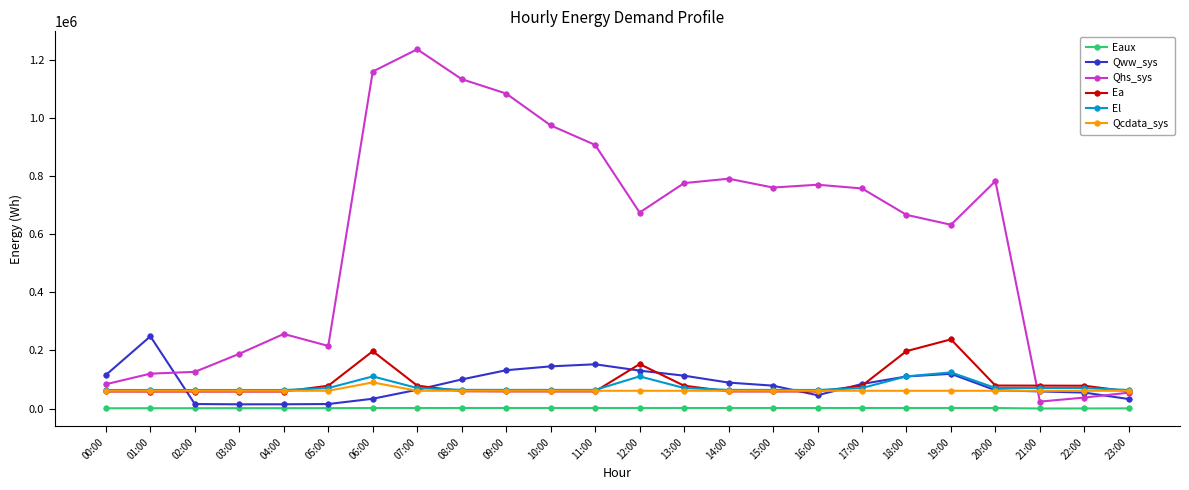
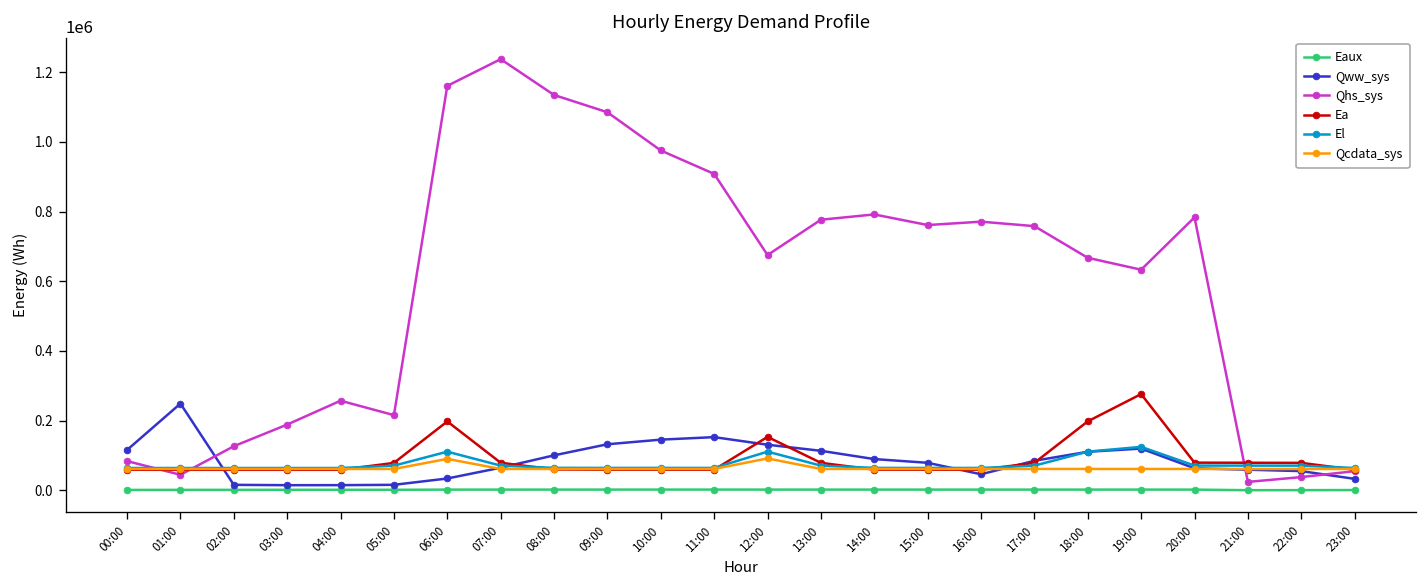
  {
    "Eaux": {
      "00:00": 0,
      "01:00": 0,
      "02:00": 0,
      "03:00": 0,
      "04:00": 0,
      "05:00": 0,
      "06:00": 0,
      "07:00": 0,
      "08:00": 0,
      "09:00": 0,
      "10:00": 0,
      "11:00": 0,
      "12:00": 0,
      "13:00": 0,
      "14:00": 0,
      "15:00": 0,
      "16:00": 0,
      "17:00": 0,
      "18:00": 0,
      "19:00": 0,
      "20:00": 0,
      "21:00": 0,
      "22:00": 0,
      "23:00": 0
    },
    "Qww_sys": {
      "00:00": 120000,
      "01:00": 250000,
      "02:00": 20000,
      "03:00": 10000,
      "04:00": 10000,
      "05:00": 20000,
      "06:00": 30000,
      "08:00": 100000,
      "09:00": 130000,
      "10:00": 150000,
      "11:00": 150000,
      "12:00": 130000,
      "13:00": 110000,
      "14:00": 90000,
      "15:00": 80000,
      "16:00": 50000,
      "23:00": 30000
    },
    "Qhs_sys": {
      "00:00": 80000,
-     "01:00": 120000,
+     "01:00": 40000,
      "02:00": 130000,
      "03:00": 190000,
      "04:00": 260000,
      "05:00": 220000,
      "06:00": 1160000,
      "07:00": 1240000,
      "08:00": 1130000,
      "09:00": 1090000,
      "10:00": 980000,
      "11:00": 910000,
      "12:00": 680000,
      "13:00": 780000,
      "14:00": 790000,
      "15:00": 760000,
      "16:00": 770000,
      "17:00": 760000,
      "18:00": 670000,
      "19:00": 630000,
      "20:00": 780000,
      "21:00": 20000,
      "22:00": 40000
    },
    "Ea": {
      "06:00": 200000,
      "12:00": 150000,
      "18:00": 200000,
-     "19:00": 240000
+     "19:00": 280000
    },
    "El": {
      "06:00": 110000,
      "12:00": 110000
    },
    "Qcdata_sys": {
      "05:00": 60000,
      "06:00": 90000,
-     "12:00": 60000,
+     "12:00": 90000,
      "13:00": 60000,
      "17:00": 60000,
      "18:00": 60000,
      "19:00": 60000
    }
  }
